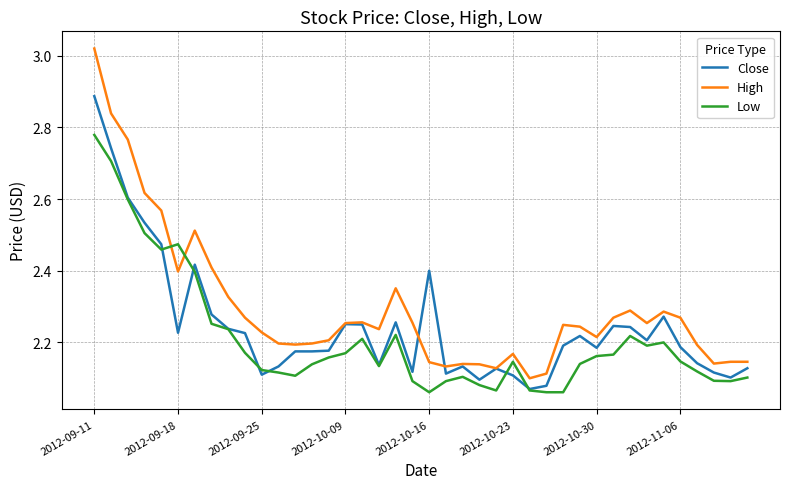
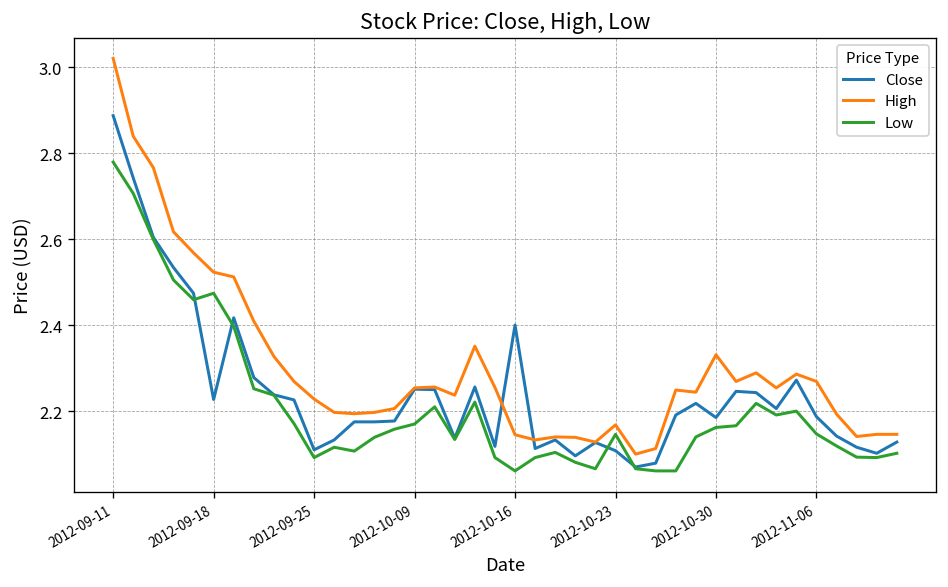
  {
    "Close": {
      "2012-09-11": 2.89,
      "2012-09-18": 2.23,
      "2012-09-25": 2.11,
      "2012-10-16": 2.40,
      "2012-10-23": 2.11,
      "2012-10-30": 2.19,
      "2012-11-06": 2.19
    },
    "High": {
      "2012-09-11": 3.02,
-     "2012-09-18": 2.40,
+     "2012-09-18": 2.52,
      "2012-09-25": 2.23,
      "2012-10-16": 2.15,
      "2012-10-23": 2.17,
-     "2012-10-30": 2.22,
+     "2012-10-30": 2.33,
      "2012-11-06": 2.27
    },
    "Low": {
      "2012-09-11": 2.78,
      "2012-09-18": 2.47,
-     "2012-09-25": 2.12,
+     "2012-09-25": 2.09,
      "2012-10-09": 2.17,
      "2012-10-16": 2.06,
      "2012-10-23": 2.15,
      "2012-10-30": 2.16,
      "2012-11-06": 2.15
    }
  }
